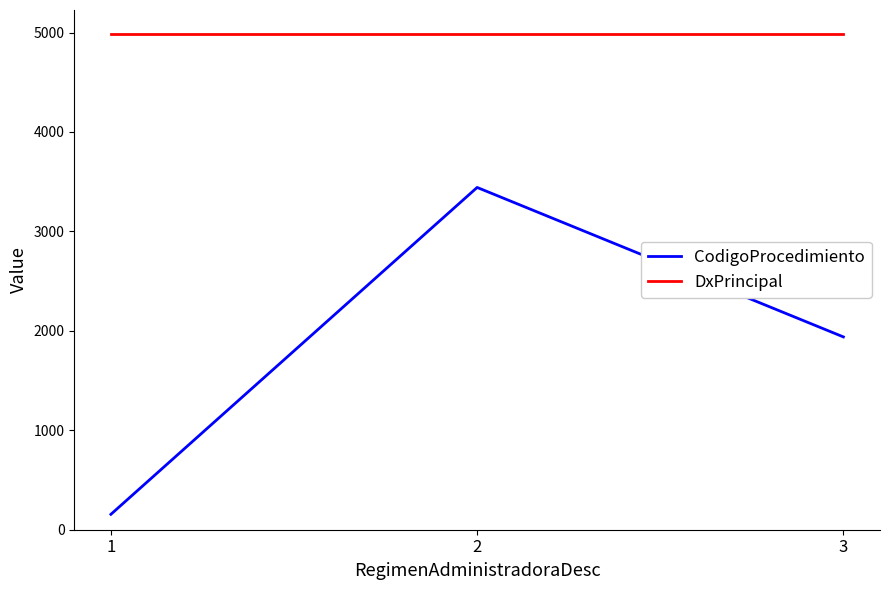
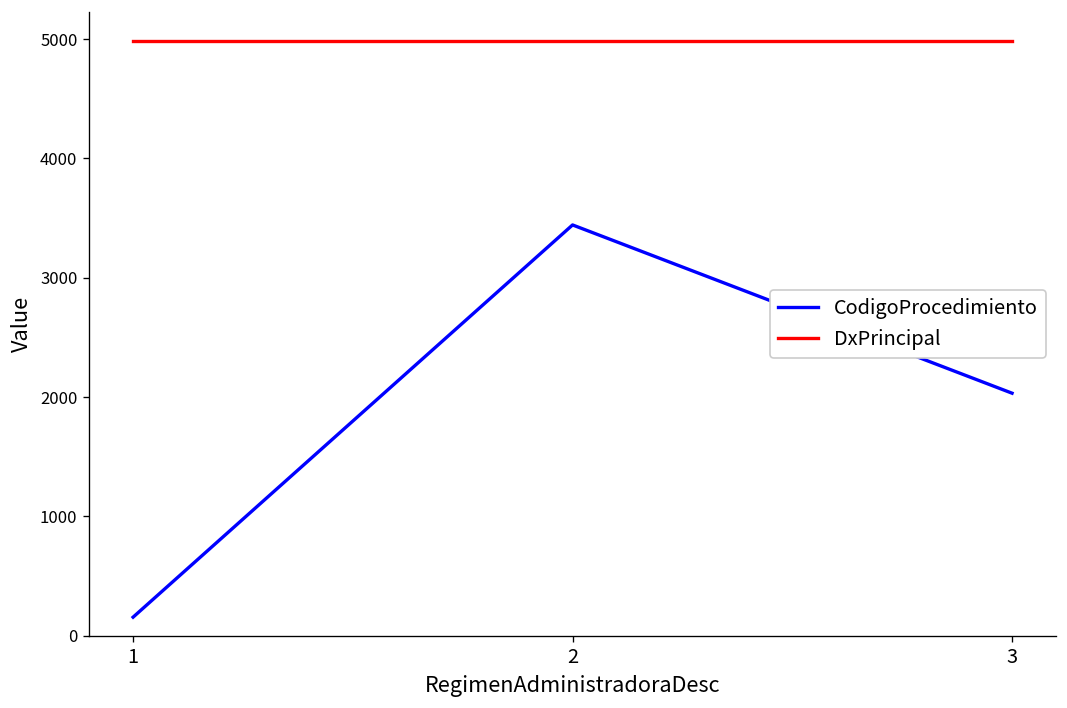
  {
    "CodigoProcedimiento": {
      "1": 200,
      "2": 3400,
-     "3": 1900
+     "3": 2000
    },
    "DxPrincipal": {
      "1": 5000,
      "2": 5000,
      "3": 5000
    }
  }
